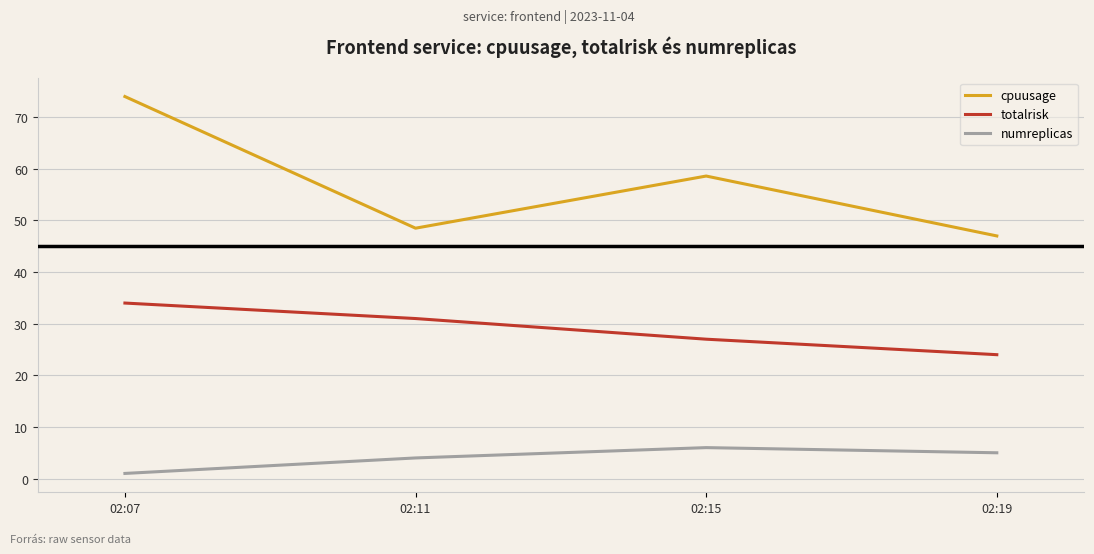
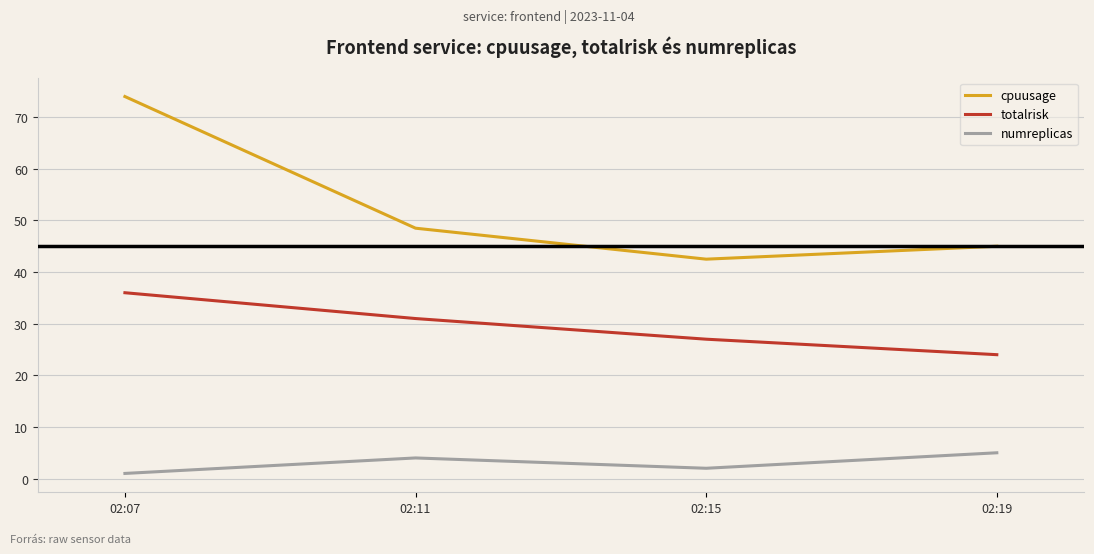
  {
    "cpuusage": {
      "02:07": 74,
      "02:11": 49,
-     "02:15": 59,
-     "02:19": 47
+     "02:15": 43,
+     "02:19": 45
    },
    "totalrisk": {
-     "02:07": 34,
+     "02:07": 36,
      "02:11": 31,
      "02:15": 27,
      "02:19": 24
    },
    "numreplicas": {
      "02:07": 1,
      "02:11": 4,
-     "02:15": 6,
+     "02:15": 2,
      "02:19": 5
    }
  }
